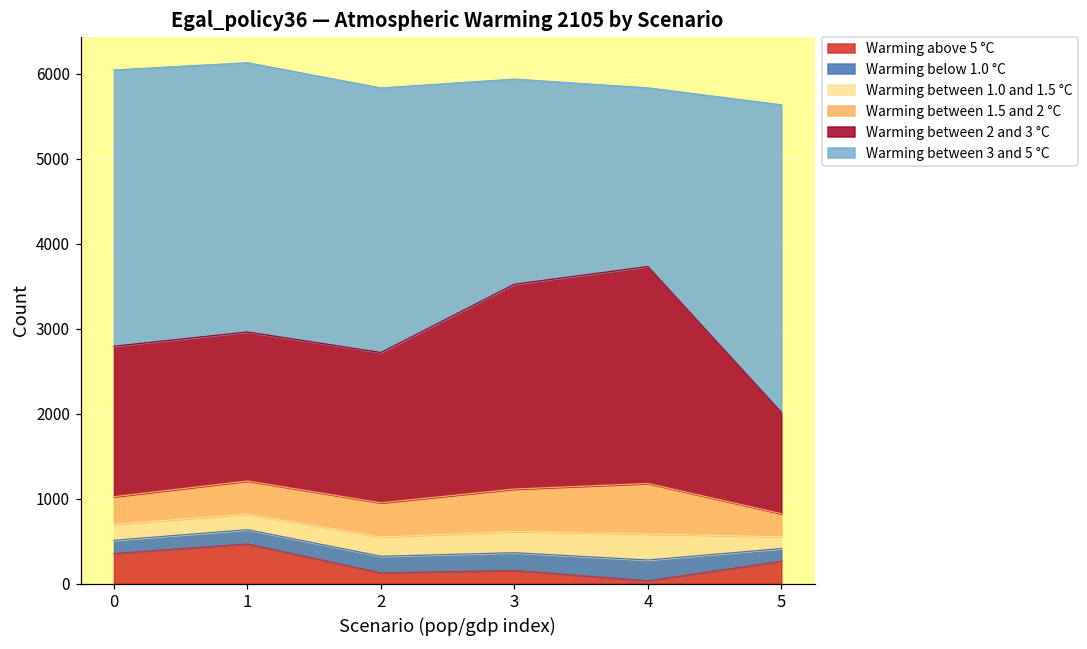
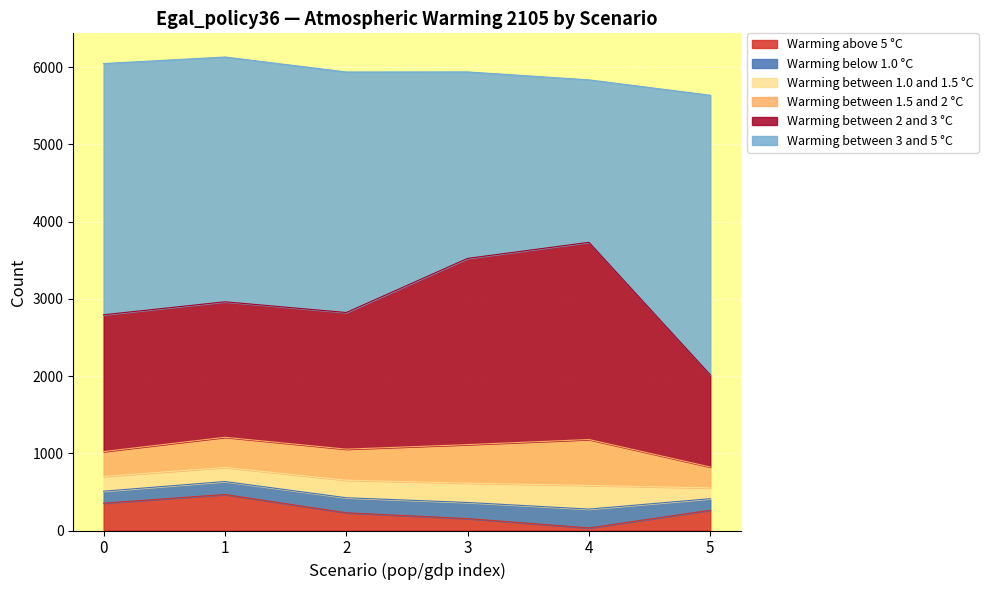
  {
    "Warming above 5 °C": {
      "0": 400,
      "1": 500,
-     "2": 100,
+     "2": 200,
      "3": 200,
      "4": 0,
      "5": 300
    },
    "Warming below 1.0 °C": {
      "0": 200,
      "1": 200,
      "2": 200,
      "3": 200,
      "4": 200,
      "5": 200
    },
    "Warming between 1.0 and 1.5 °C": {
      "0": 200,
      "1": 200,
      "2": 200,
      "3": 300,
      "4": 300,
      "5": 100
    },
    "Warming between 1.5 and 2 °C": {
      "0": 300,
      "1": 400,
      "2": 400,
      "3": 500,
      "4": 600,
      "5": 300
    },
    "Warming between 2 and 3 °C": {
      "0": 1800,
      "1": 1800,
      "2": 1800,
      "3": 2400,
      "4": 2600,
      "5": 1200
    },
    "Warming between 3 and 5 °C": {
      "0": 3300,
      "1": 3200,
      "2": 3100,
      "3": 2400,
      "4": 2100,
      "5": 3600
    }
  }
